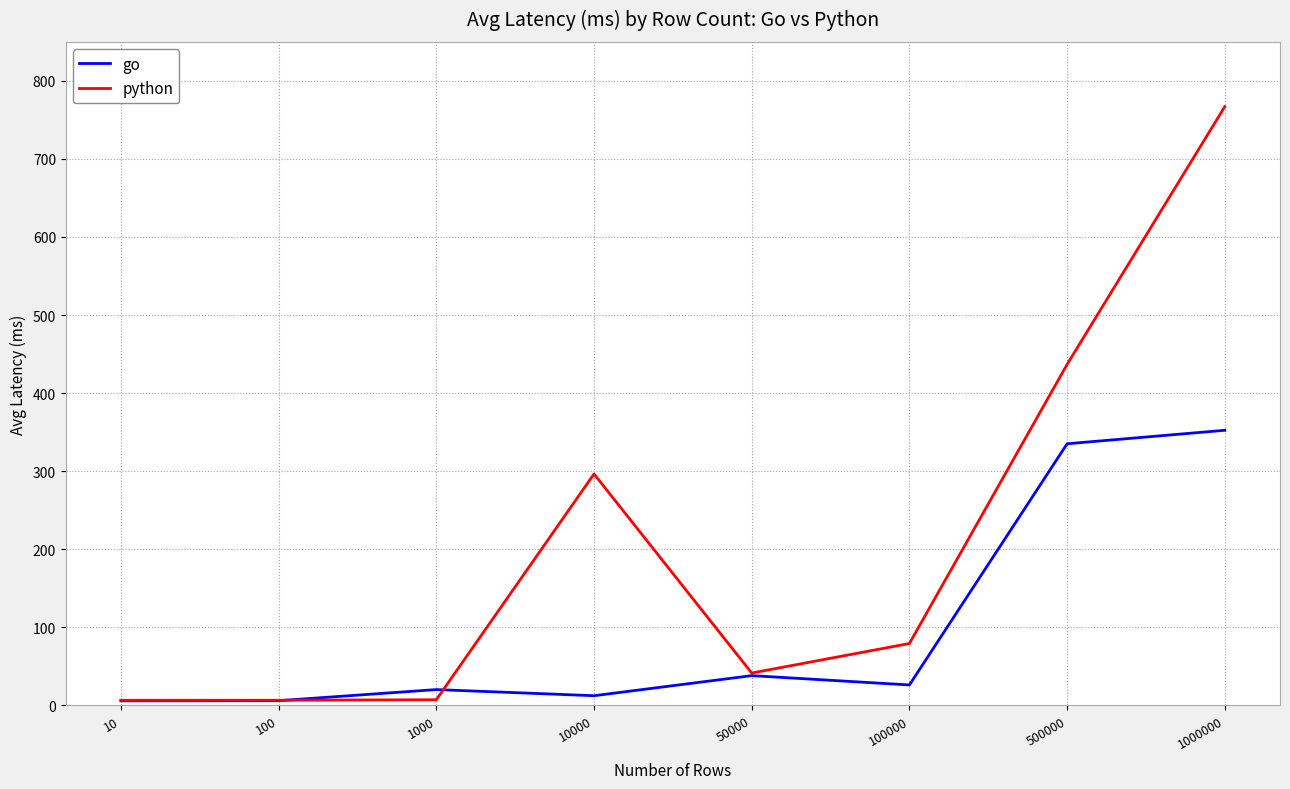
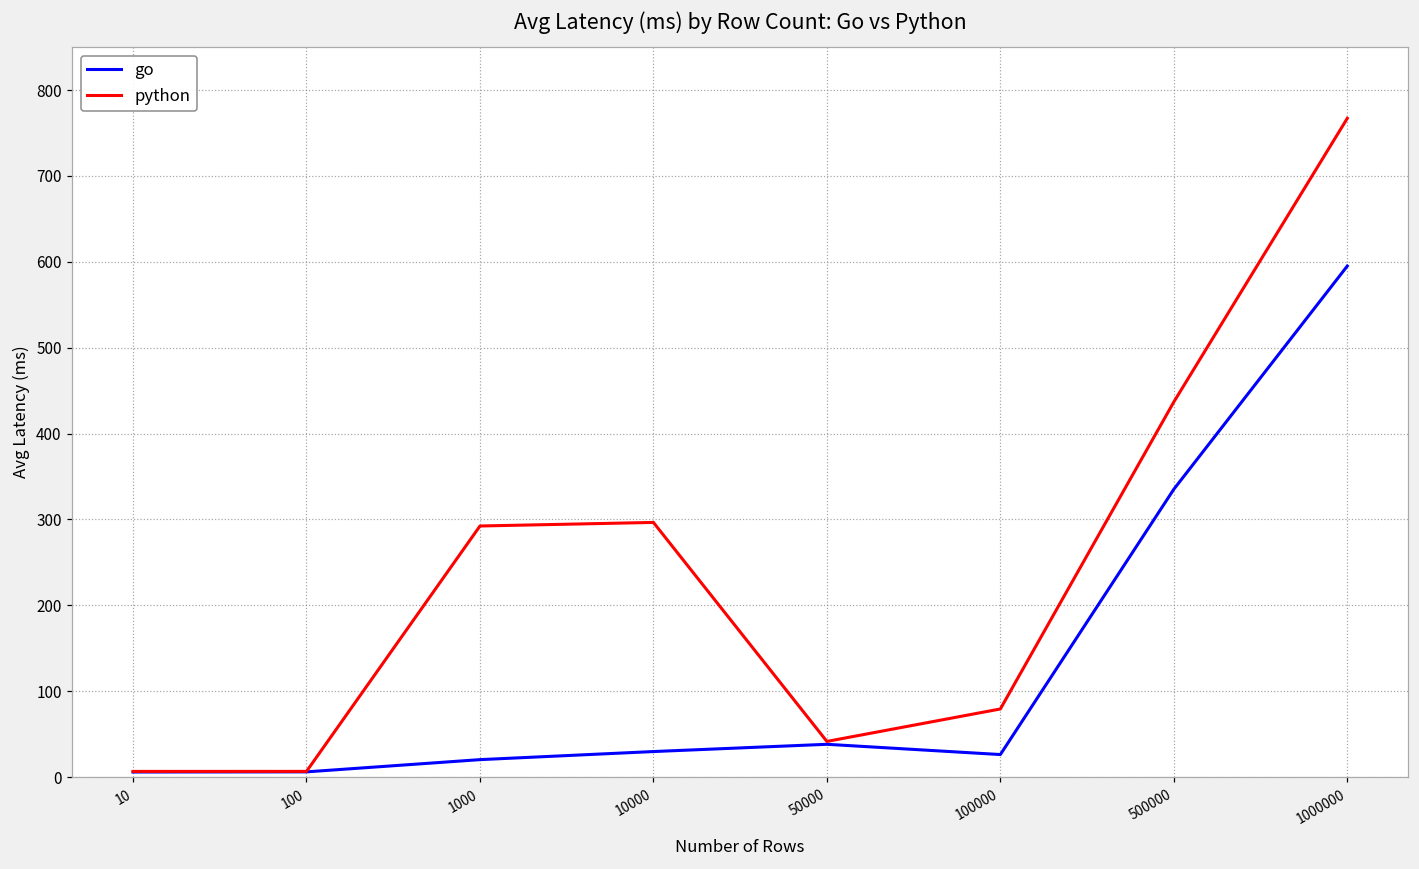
  {
    "go": {
      "1000": 20,
-     "10000": 10,
+     "10000": 30,
      "50000": 40,
      "100000": 30,
      "500000": 340,
-     "1000000": 350
+     "1000000": 600
    },
    "python": {
-     "1000": 10,
+     "1000": 290,
      "10000": 300,
      "50000": 40,
      "100000": 80,
      "500000": 440,
      "1000000": 770
    }
  }
